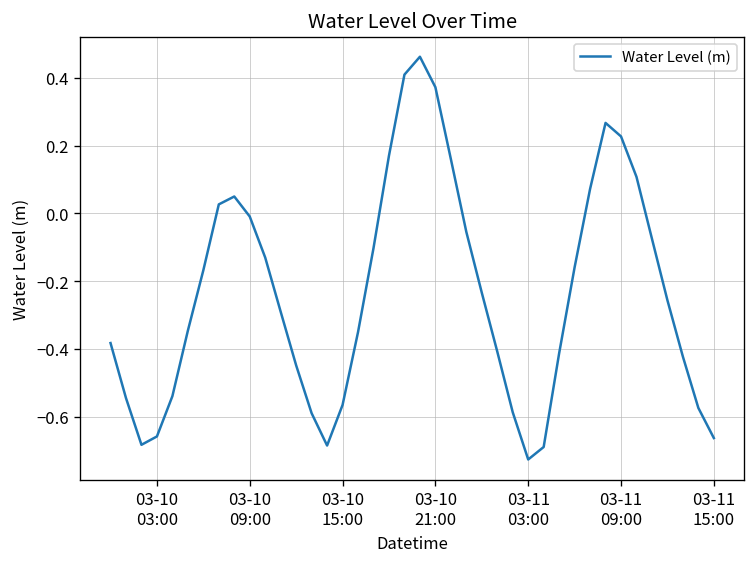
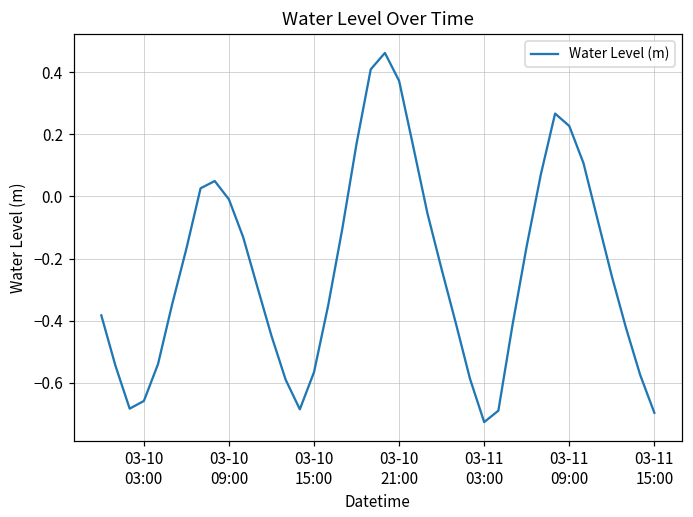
  {
    "03-10 03:00": -0.66,
    "03-10 09:00": -0.01,
    "03-10 15:00": -0.57,
    "03-10 21:00": 0.37,
    "03-11 03:00": -0.73,
    "03-11 09:00": 0.23,
-   "03-11 15:00": -0.66
+   "03-11 15:00": -0.70
  }
